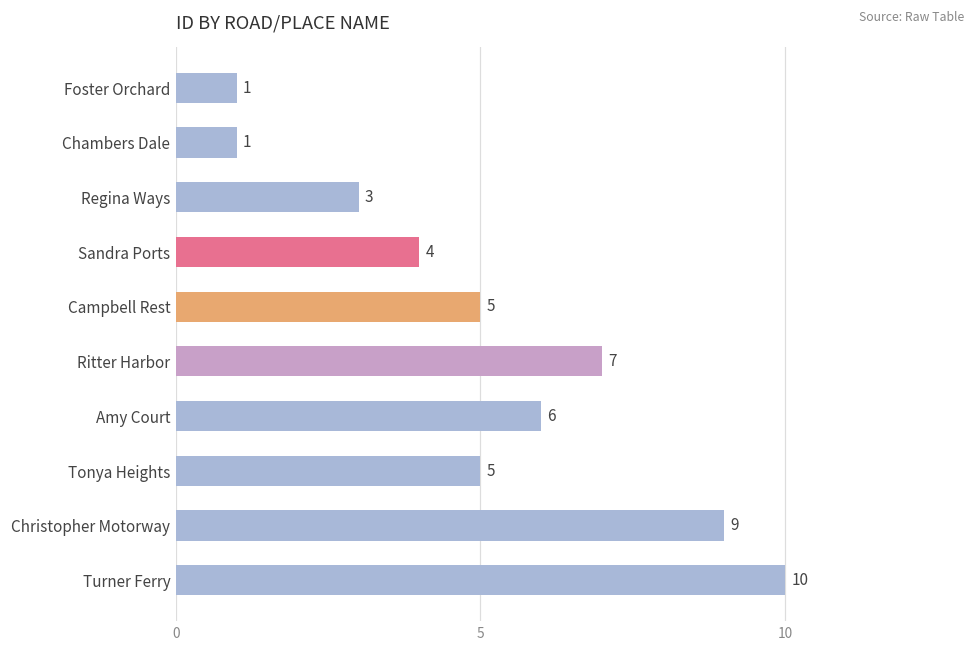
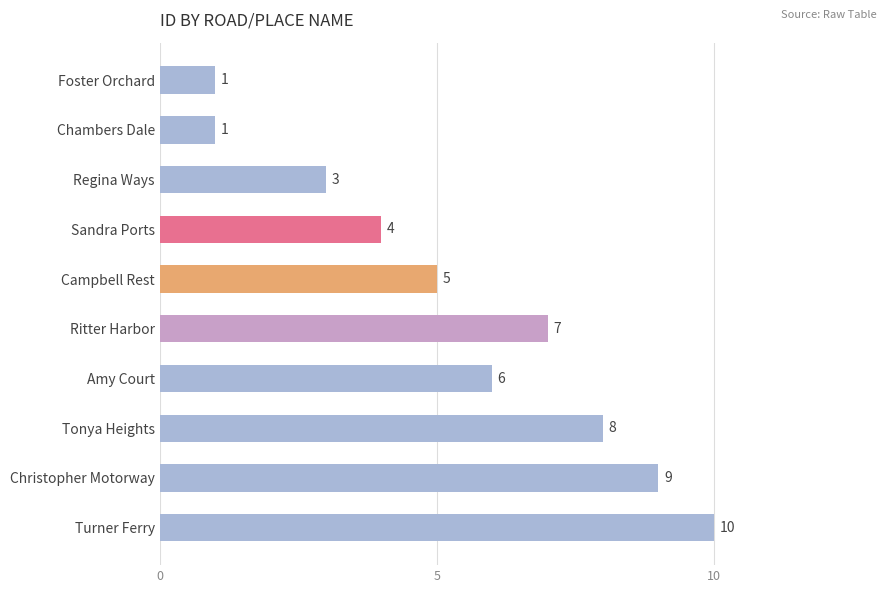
  {
    "Foster Orchard": 1,
    "Chambers Dale": 1,
    "Regina Ways": 3,
    "Sandra Ports": 4,
    "Campbell Rest": 5,
    "Ritter Harbor": 7,
    "Amy Court": 6,
-   "Tonya Heights": 5,
+   "Tonya Heights": 8,
    "Christopher Motorway": 9,
    "Turner Ferry": 10
  }
